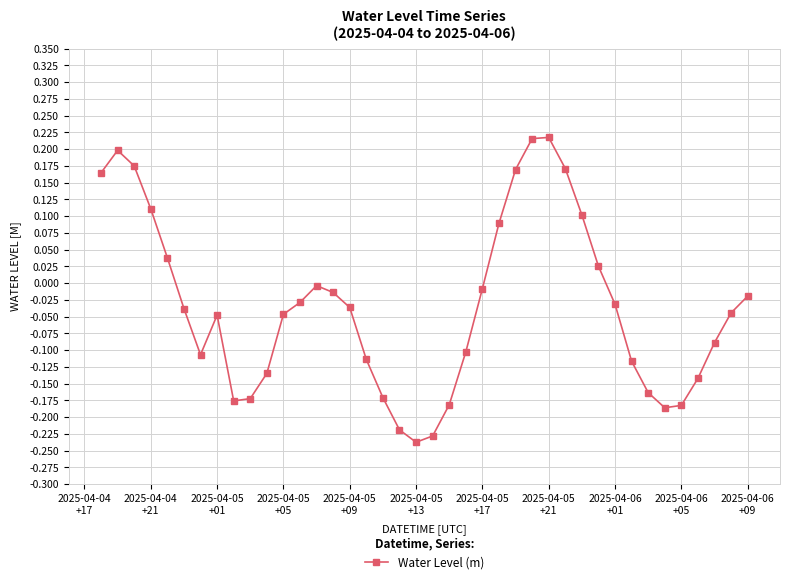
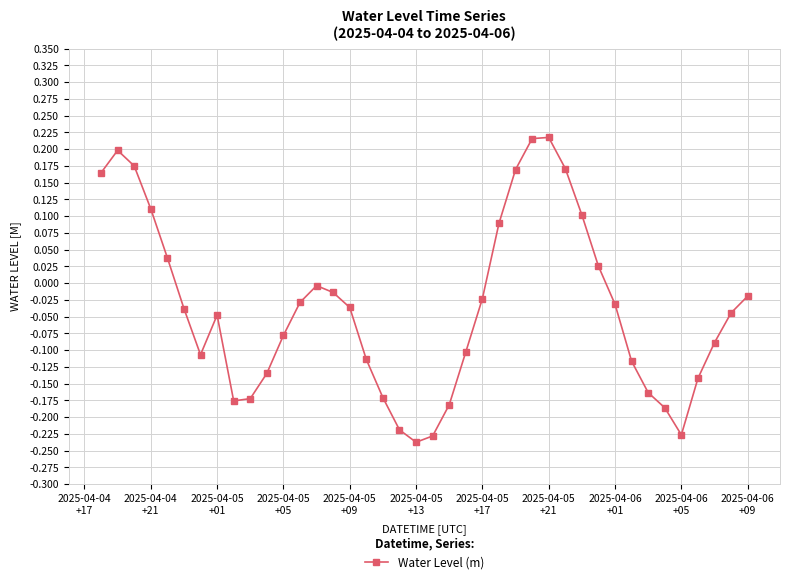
  {
    "2025-04-04 +21": 0.11,
    "2025-04-05 +01": -0.05,
-   "2025-04-05 +05": -0.05,
+   "2025-04-05 +05": -0.08,
    "2025-04-05 +09": -0.04,
    "2025-04-05 +13": -0.24,
-   "2025-04-05 +17": -0.01,
+   "2025-04-05 +17": -0.02,
    "2025-04-05 +21": 0.22,
    "2025-04-06 +01": -0.03,
-   "2025-04-06 +05": -0.18,
+   "2025-04-06 +05": -0.23,
    "2025-04-06 +09": -0.02
  }
